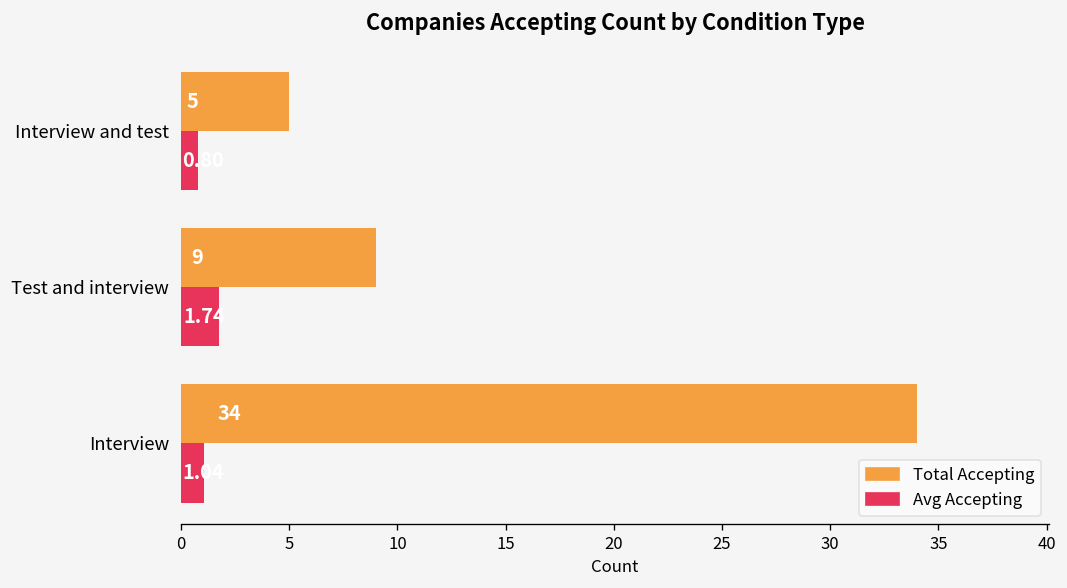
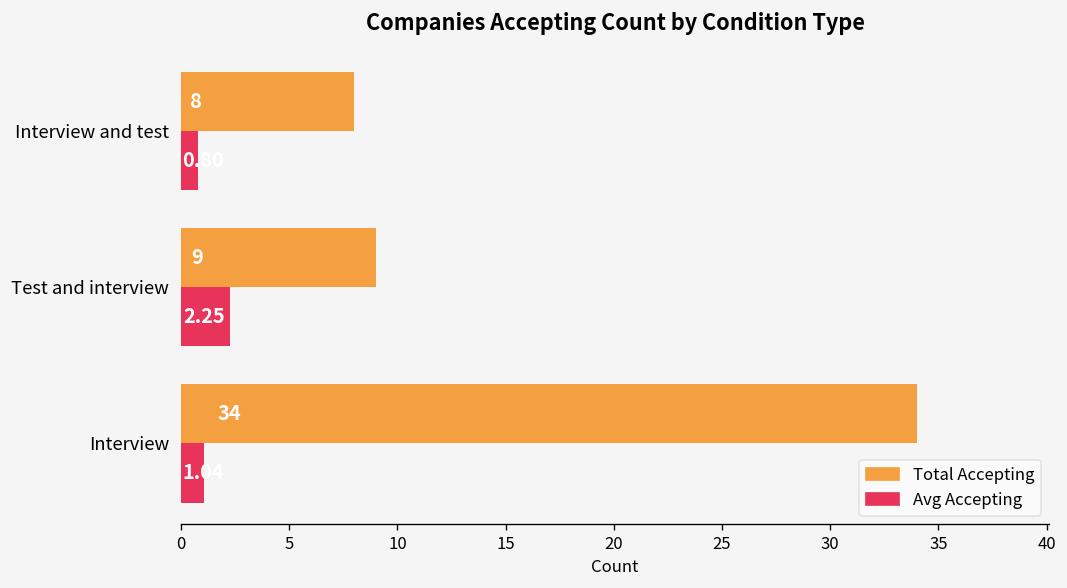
  {
    "Total Accepting": {
-     "Interview and test": 5,
+     "Interview and test": 8,
      "Test and interview": 9,
      "Interview": 34
    },
    "Avg Accepting": {
-     "Test and interview": 1.74
+     "Test and interview": 2.25
    }
  }
